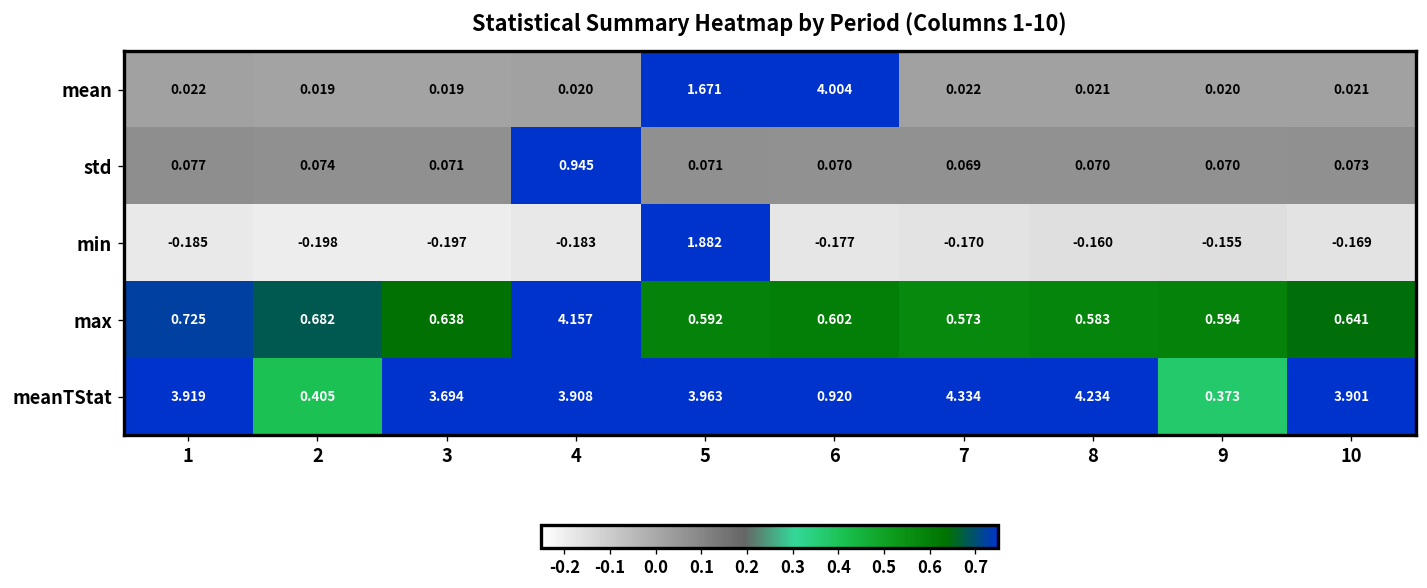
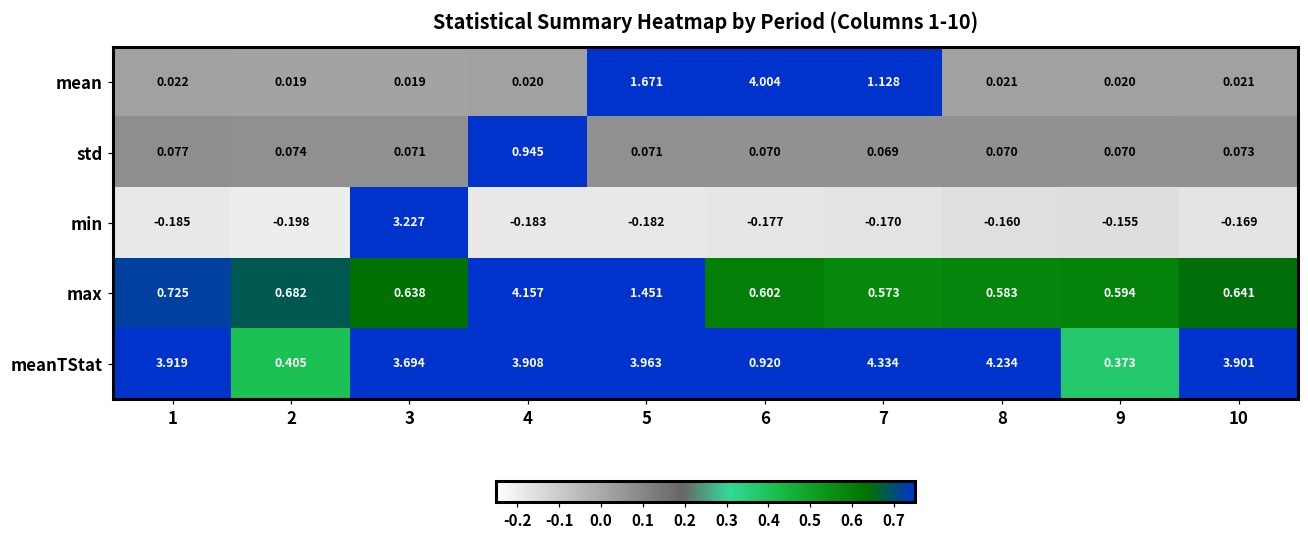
  {
    "mean": {
      "1": 0.022,
      "2": 0.019,
      "3": 0.019,
      "4": 0.020,
      "5": 1.671,
      "6": 4.004,
-     "7": 0.022,
+     "7": 1.128,
      "8": 0.021,
      "9": 0.020,
      "10": 0.021
    },
    "std": {
      "1": 0.077,
      "2": 0.074,
      "3": 0.071,
      "4": 0.945,
      "5": 0.071,
      "6": 0.070,
      "7": 0.069,
      "8": 0.070,
      "9": 0.070,
      "10": 0.073
    },
    "min": {
      "1": -0.185,
      "2": -0.198,
-     "3": -0.197,
+     "3": 3.227,
      "4": -0.183,
-     "5": 1.882,
+     "5": -0.182,
      "6": -0.177,
      "7": -0.170,
      "8": -0.160,
      "9": -0.155,
      "10": -0.169
    },
    "max": {
      "1": 0.725,
      "2": 0.682,
      "3": 0.638,
      "4": 4.157,
-     "5": 0.592,
+     "5": 1.451,
      "6": 0.602,
      "7": 0.573,
      "8": 0.583,
      "9": 0.594,
      "10": 0.641
    },
    "meanTStat": {
      "1": 3.919,
      "2": 0.405,
      "3": 3.694,
      "4": 3.908,
      "5": 3.963,
      "6": 0.920,
      "7": 4.334,
      "8": 4.234,
      "9": 0.373,
      "10": 3.901
    }
  }
